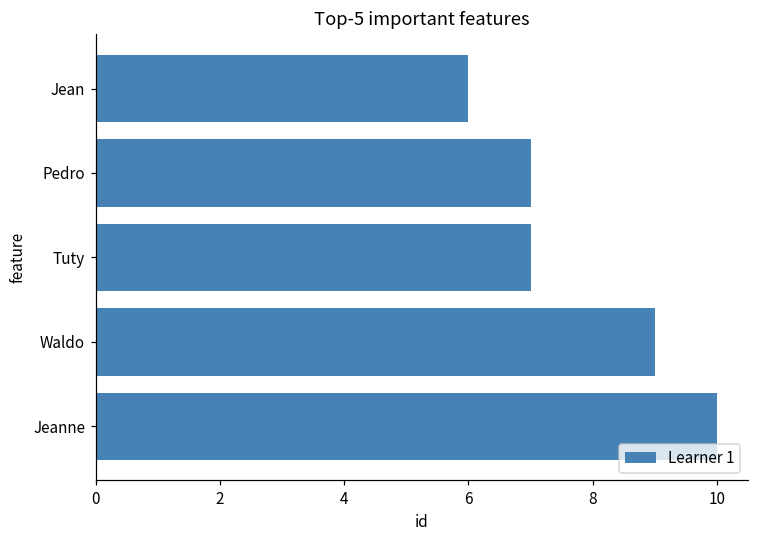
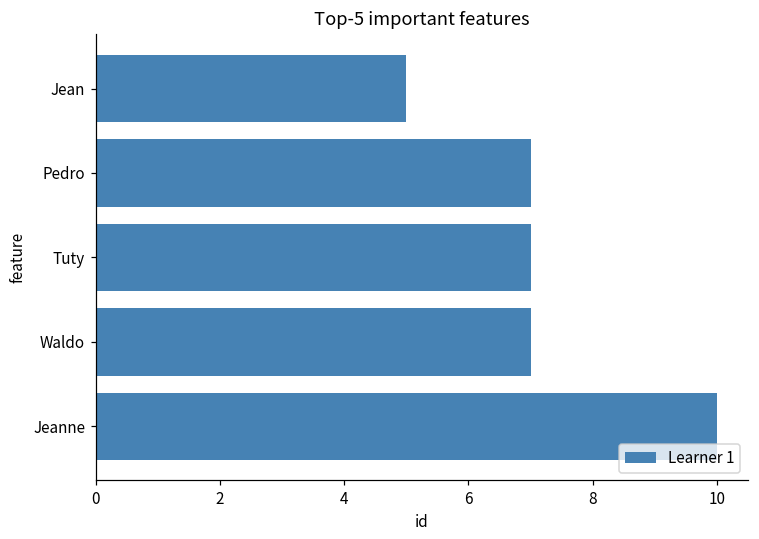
  {
-   "Jean": 6,
+   "Jean": 5,
    "Pedro": 7,
    "Tuty": 7,
-   "Waldo": 9,
+   "Waldo": 7,
    "Jeanne": 10
  }
